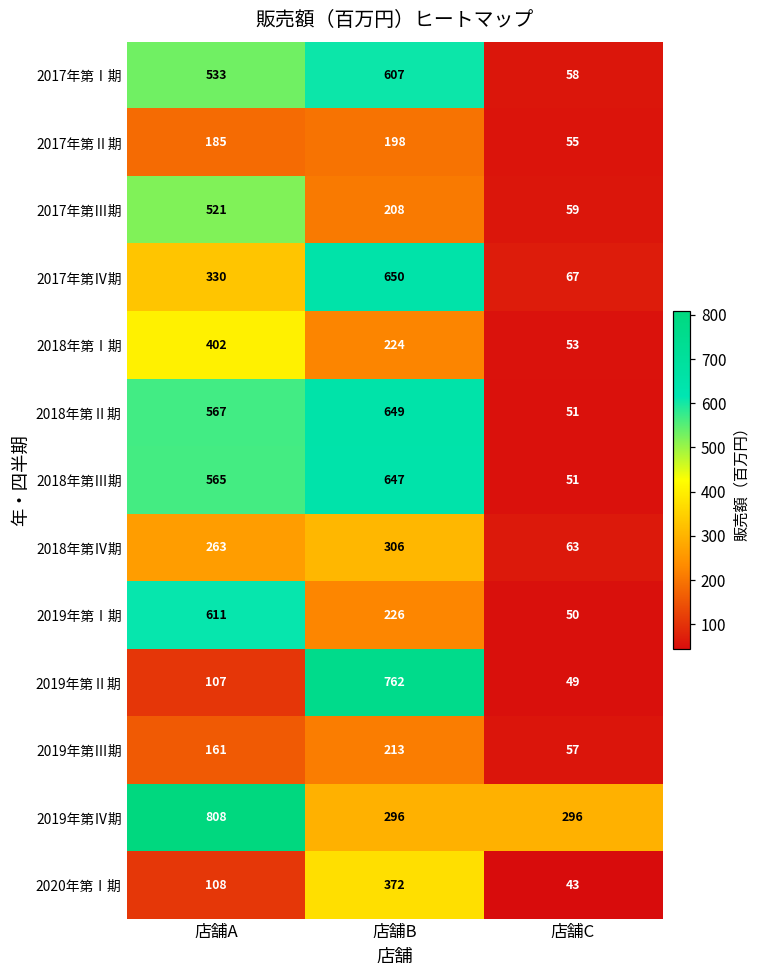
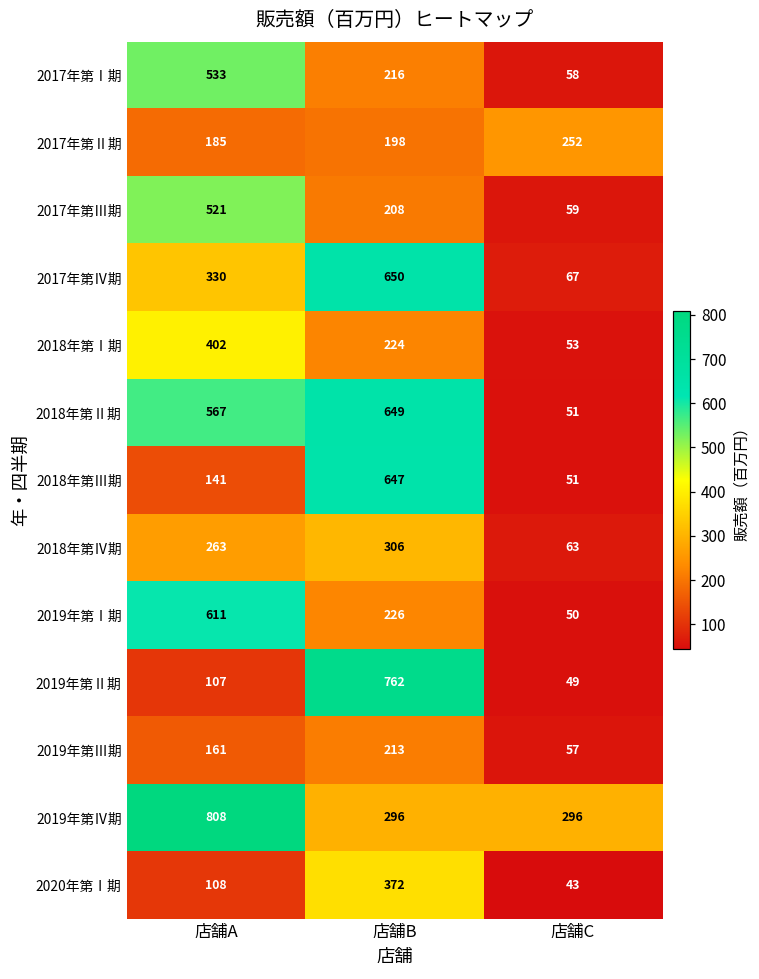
  {
    "2017年第Ⅰ期": {
      "店舗A": 533,
-     "店舗B": 607,
+     "店舗B": 216,
      "店舗C": 58
    },
    "2017年第Ⅱ期": {
      "店舗A": 185,
      "店舗B": 198,
-     "店舗C": 55
+     "店舗C": 252
    },
    "2017年第Ⅲ期": {
      "店舗A": 521,
      "店舗B": 208,
      "店舗C": 59
    },
    "2017年第Ⅳ期": {
      "店舗A": 330,
      "店舗B": 650,
      "店舗C": 67
    },
    "2018年第Ⅰ期": {
      "店舗A": 402,
      "店舗B": 224,
      "店舗C": 53
    },
    "2018年第Ⅱ期": {
      "店舗A": 567,
      "店舗B": 649,
      "店舗C": 51
    },
    "2018年第Ⅲ期": {
-     "店舗A": 565,
+     "店舗A": 141,
      "店舗B": 647,
      "店舗C": 51
    },
    "2018年第Ⅳ期": {
      "店舗A": 263,
      "店舗B": 306,
      "店舗C": 63
    },
    "2019年第Ⅰ期": {
      "店舗A": 611,
      "店舗B": 226,
      "店舗C": 50
    },
    "2019年第Ⅱ期": {
      "店舗A": 107,
      "店舗B": 762,
      "店舗C": 49
    },
    "2019年第Ⅲ期": {
      "店舗A": 161,
      "店舗B": 213,
      "店舗C": 57
    },
    "2019年第Ⅳ期": {
      "店舗A": 808,
      "店舗B": 296,
      "店舗C": 296
    },
    "2020年第Ⅰ期": {
      "店舗A": 108,
      "店舗B": 372,
      "店舗C": 43
    }
  }
